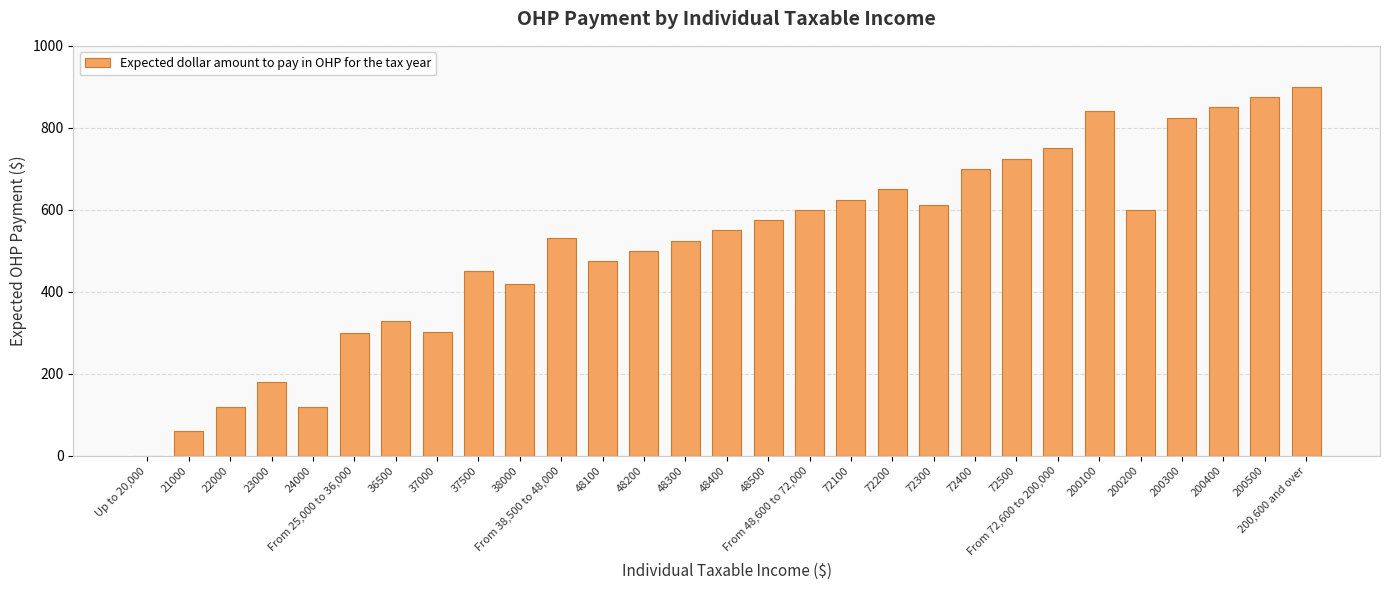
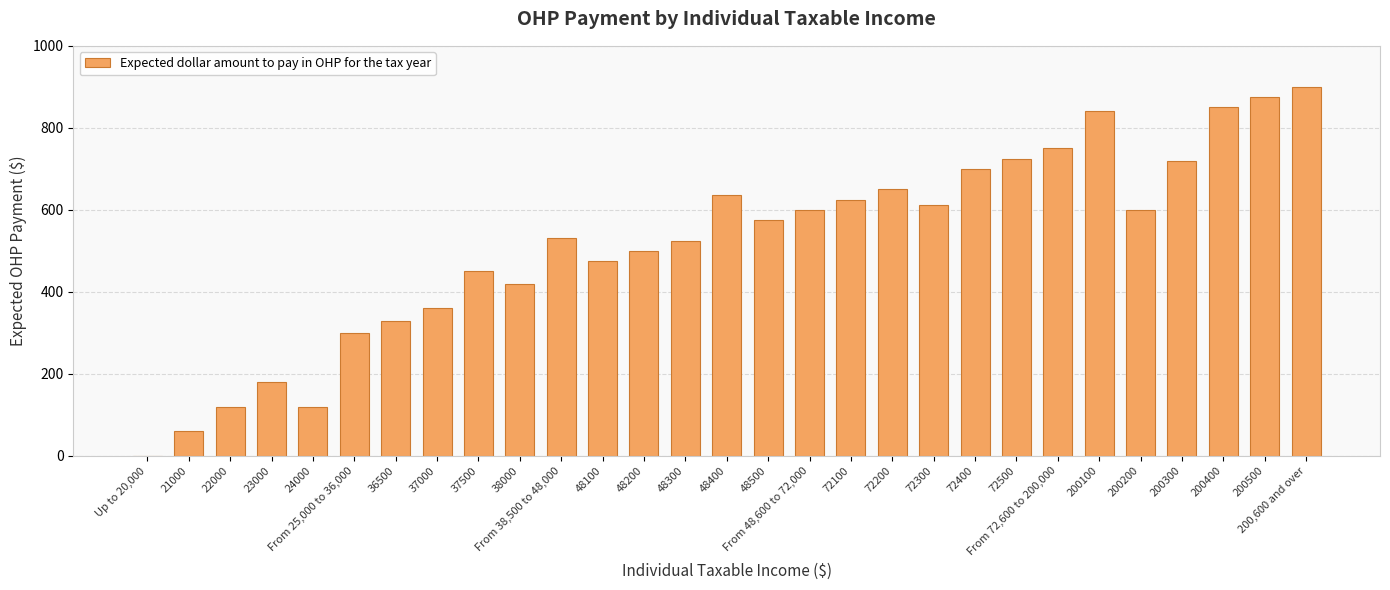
  {
    "Up to 20,000": 0,
    "21000": 60,
    "22000": 120,
    "23000": 180,
    "24000": 120,
    "From 25,000 to 36,000": 300,
    "36500": 330,
-   "37000": 300,
+   "37000": 360,
    "37500": 450,
    "38000": 420,
    "From 38,500 to 48,000": 530,
    "48100": 480,
    "48200": 500,
    "48300": 530,
-   "48400": 550,
+   "48400": 640,
    "48500": 580,
    "From 48,600 to 72,000": 600,
    "72100": 630,
    "72200": 650,
    "72300": 610,
    "72400": 700,
    "72500": 730,
    "From 72,600 to 200,000": 750,
    "200100": 840,
    "200200": 600,
-   "200300": 830,
+   "200300": 720,
    "200400": 850,
    "200500": 880,
    "200,600 and over": 900
  }
